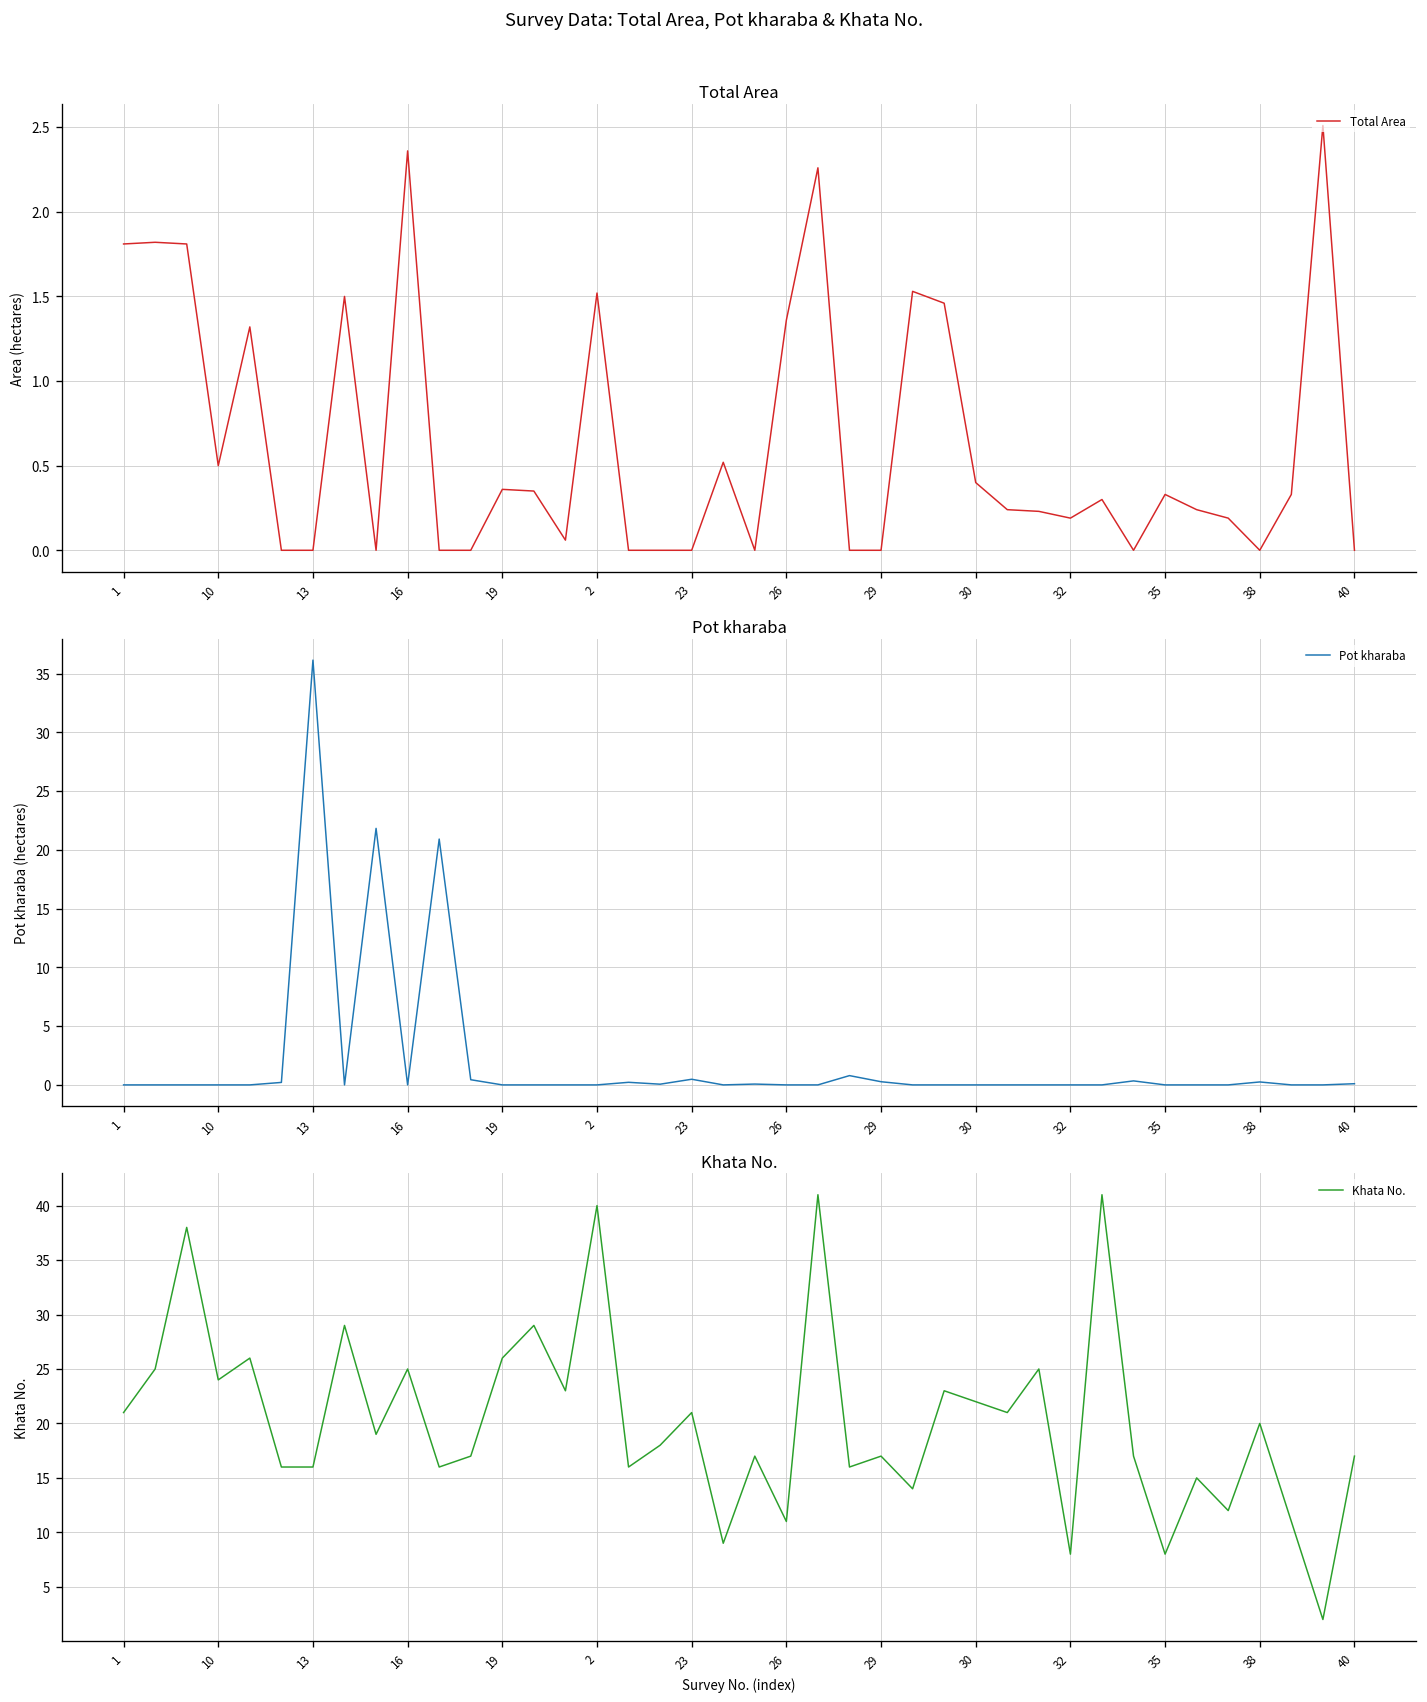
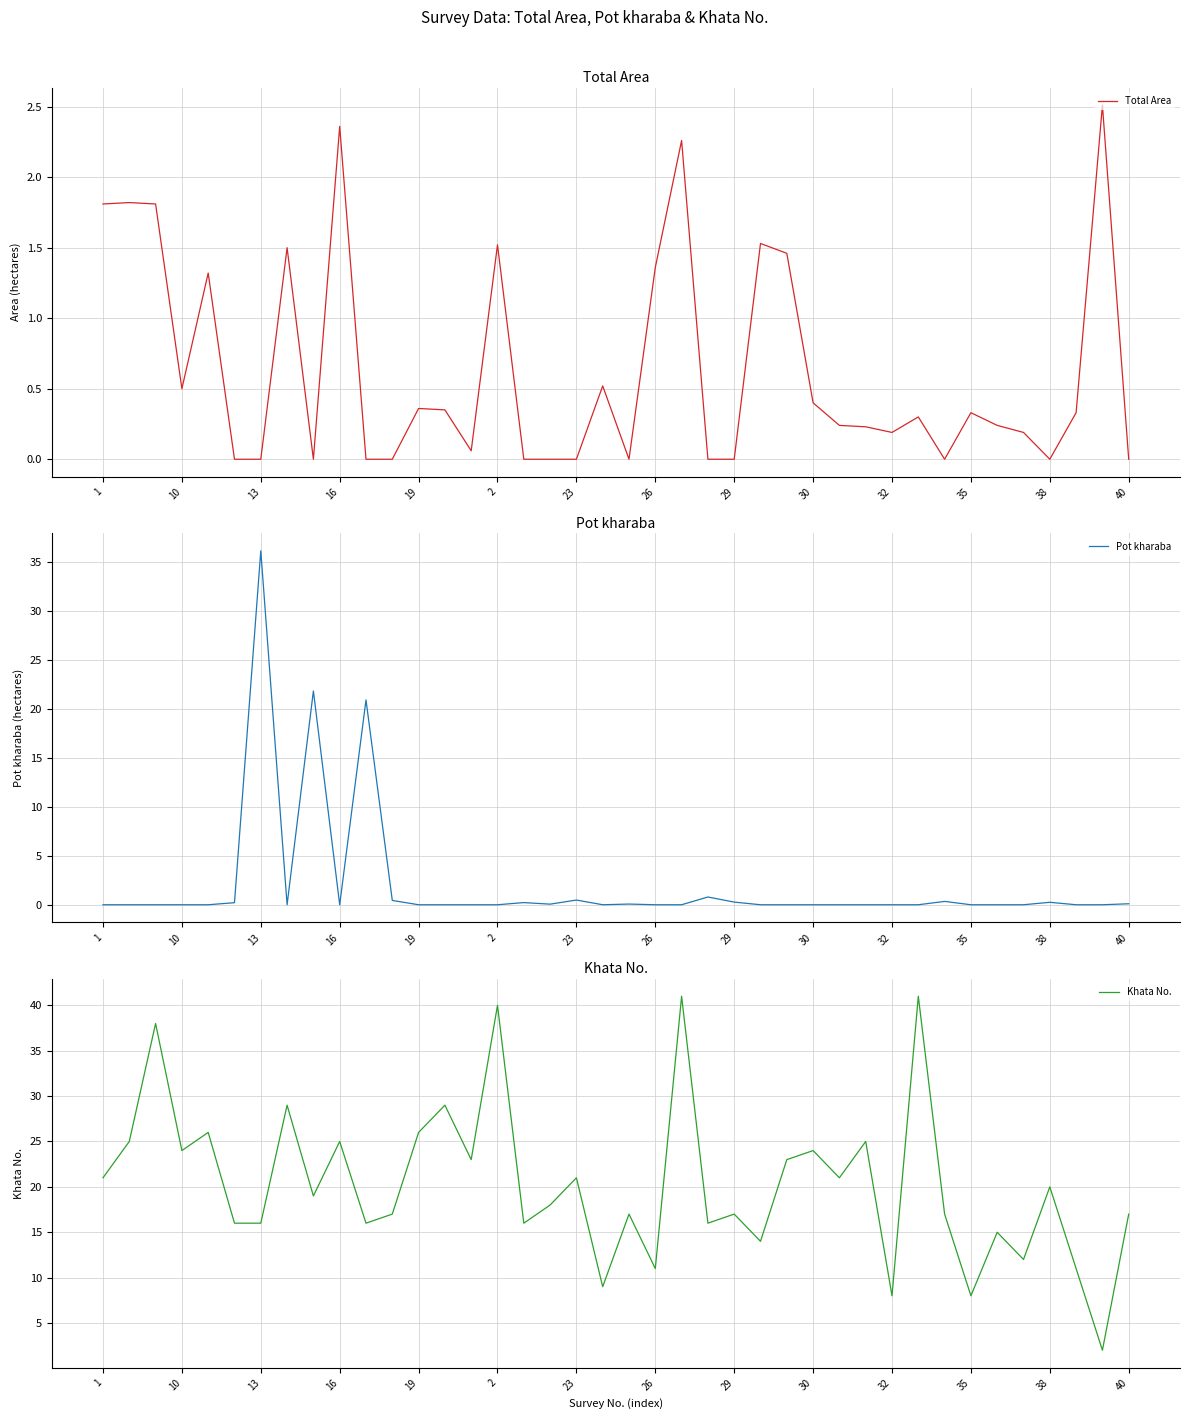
  {
    "Total Area": {
      "10": 0.50,
      "13": 0.00,
      "16": 2.36,
      "19": 0.36,
      "23": 0.00,
      "26": 1.36,
      "29": 0.00,
      "30": 0.40,
      "32": 0.19,
      "35": 0.33,
      "38": 0.00,
      "40": 0.00
    },
    "Pot kharaba": {
      "10": 0,
      "13": 36,
      "16": 0,
      "19": 0,
      "23": 0,
      "26": 0,
      "29": 0,
      "30": 0,
      "32": 0,
      "35": 0,
      "38": 0,
      "40": 0
    },
    "Khata No.": {
      "10": 24,
      "13": 16,
      "16": 25,
      "19": 26,
      "23": 21,
      "26": 11,
      "29": 17,
-     "30": 22,
+     "30": 24,
      "32": 8,
      "35": 8,
      "38": 20,
      "40": 17
    }
  }
